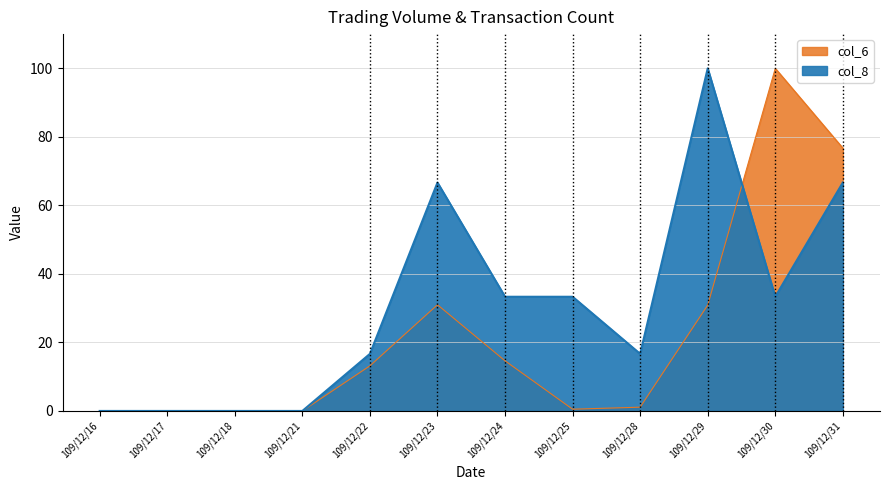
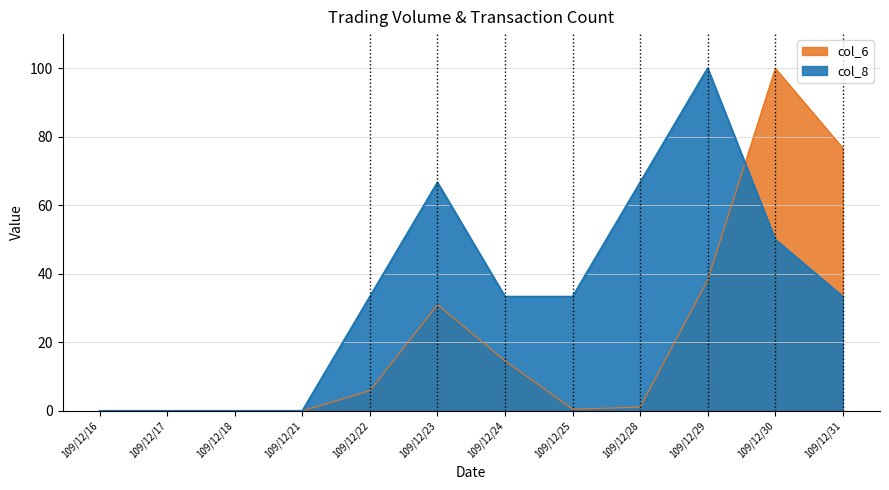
  {
    "col_6": {
-     "109/12/22": 13,
+     "109/12/22": 6,
      "109/12/23": 31,
      "109/12/24": 15,
      "109/12/25": 1,
      "109/12/28": 1,
-     "109/12/29": 31,
+     "109/12/29": 38,
      "109/12/30": 100,
      "109/12/31": 77
    },
    "col_8": {
-     "109/12/22": 17,
+     "109/12/22": 33,
      "109/12/23": 67,
      "109/12/24": 33,
      "109/12/25": 33,
-     "109/12/28": 17,
+     "109/12/28": 67,
      "109/12/29": 100,
-     "109/12/30": 33,
-     "109/12/31": 67
+     "109/12/30": 50,
+     "109/12/31": 33
    }
  }
